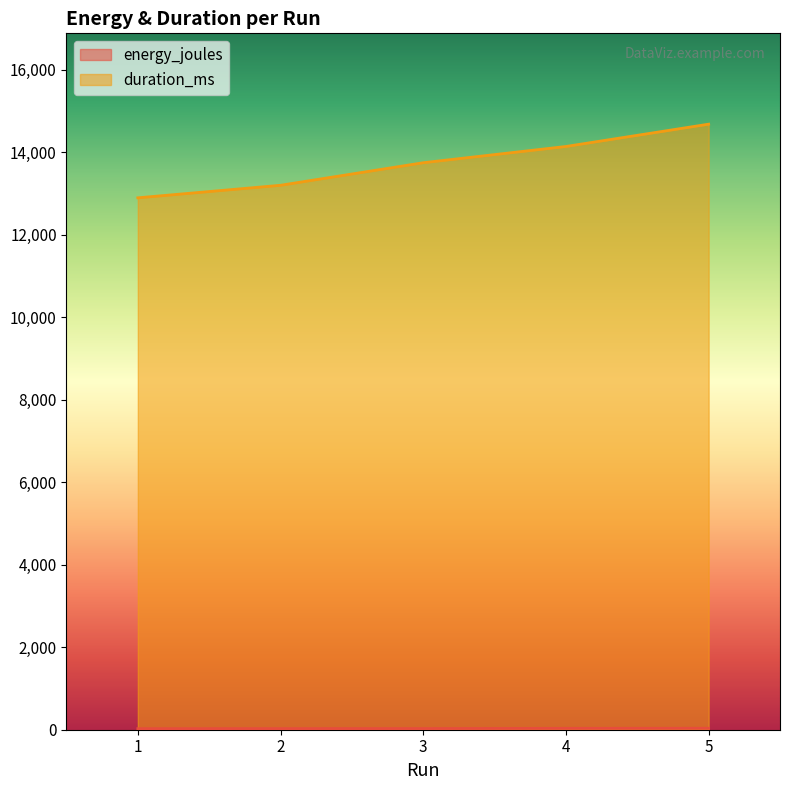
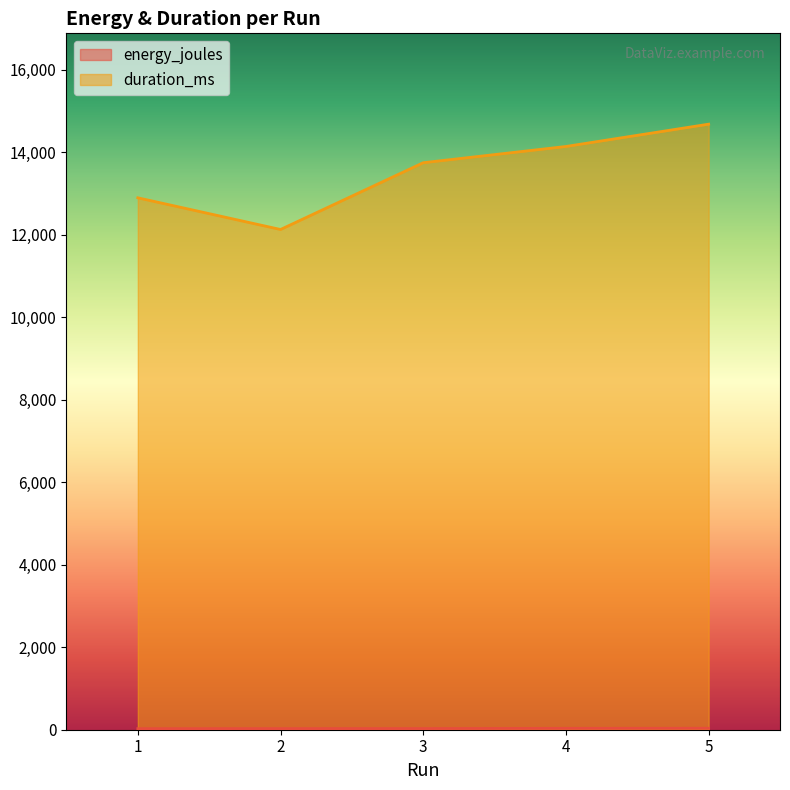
  {
    "energy_joules": {
      "1": "0",
      "2": "0",
      "3": "0",
      "4": "0",
      "5": "0"
    },
    "duration_ms": {
      "1": "12,900",
-     "2": "13,200",
+     "2": "12,100",
      "3": "13,800",
      "4": "14,100",
      "5": "14,700"
    }
  }
